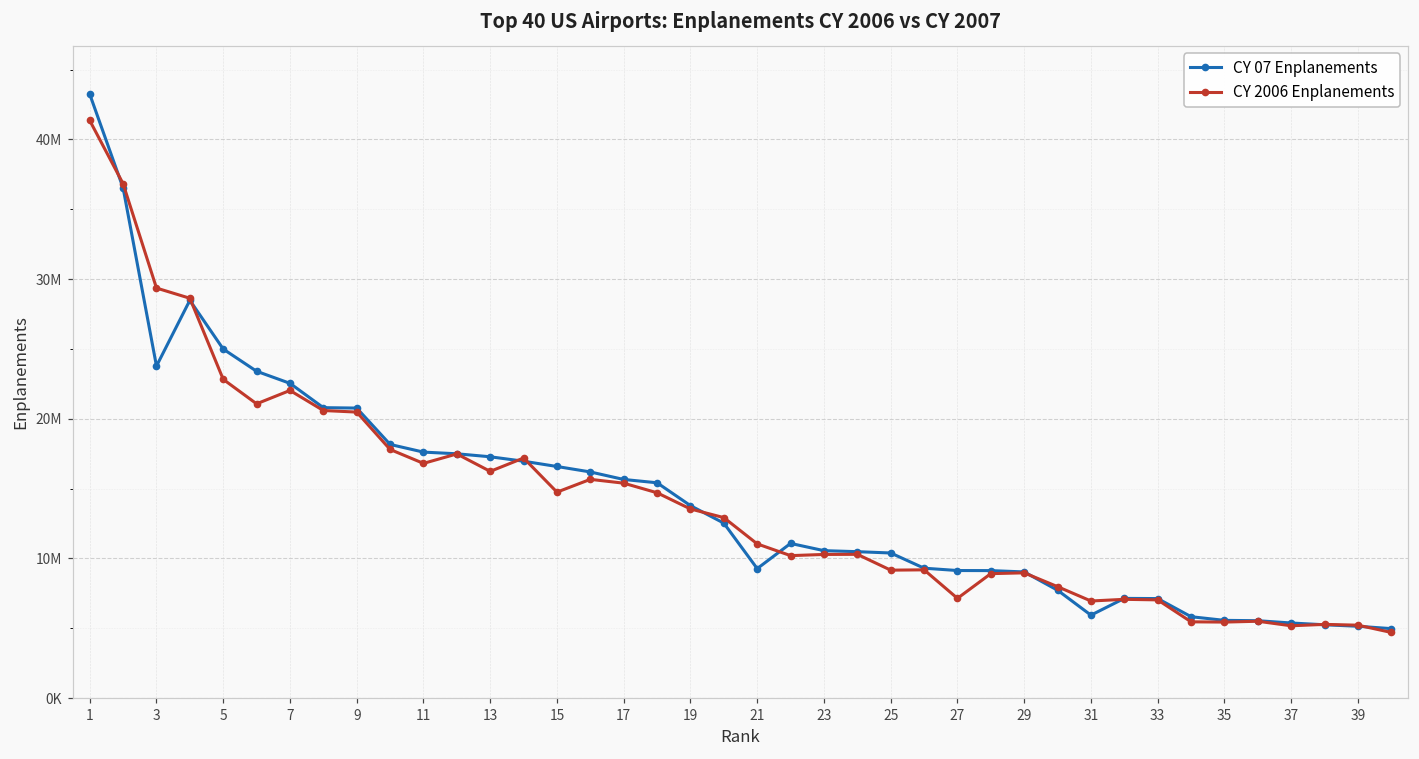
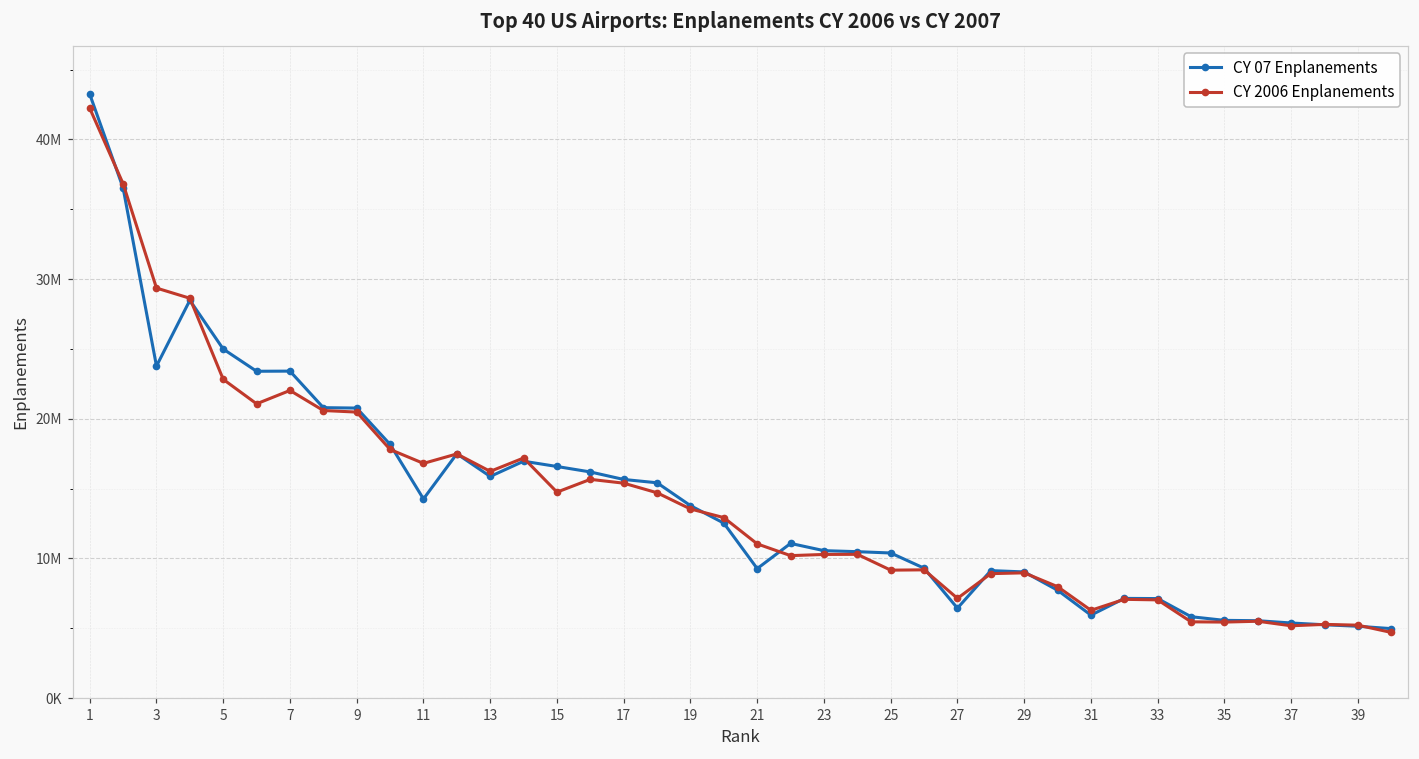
  {
    "CY 07 Enplanements": {
      "1": 43200000,
      "3": 23800000,
      "5": 25000000,
-     "7": 22500000,
+     "7": 23400000,
      "9": 20800000,
-     "11": 17600000,
-     "13": 17300000,
+     "11": 14300000,
+     "13": 15900000,
      "15": 16600000,
      "17": 15700000,
      "19": 13800000,
      "21": 9300000,
      "23": 10600000,
      "25": 10400000,
-     "27": 9100000,
+     "27": 6400000,
      "31": 5900000
    },
    "CY 2006 Enplanements": {
-     "1": 41400000,
+     "1": 42200000,
      "3": 29400000,
      "5": 22800000,
      "7": 22000000,
      "9": 20500000,
      "11": 16800000,
      "13": 16200000,
      "15": 14700000,
      "17": 15400000,
      "19": 13500000,
      "21": 11000000,
      "23": 10300000,
      "25": 9200000,
      "27": 7100000,
-     "31": 7000000
+     "31": 6300000
    }
  }
